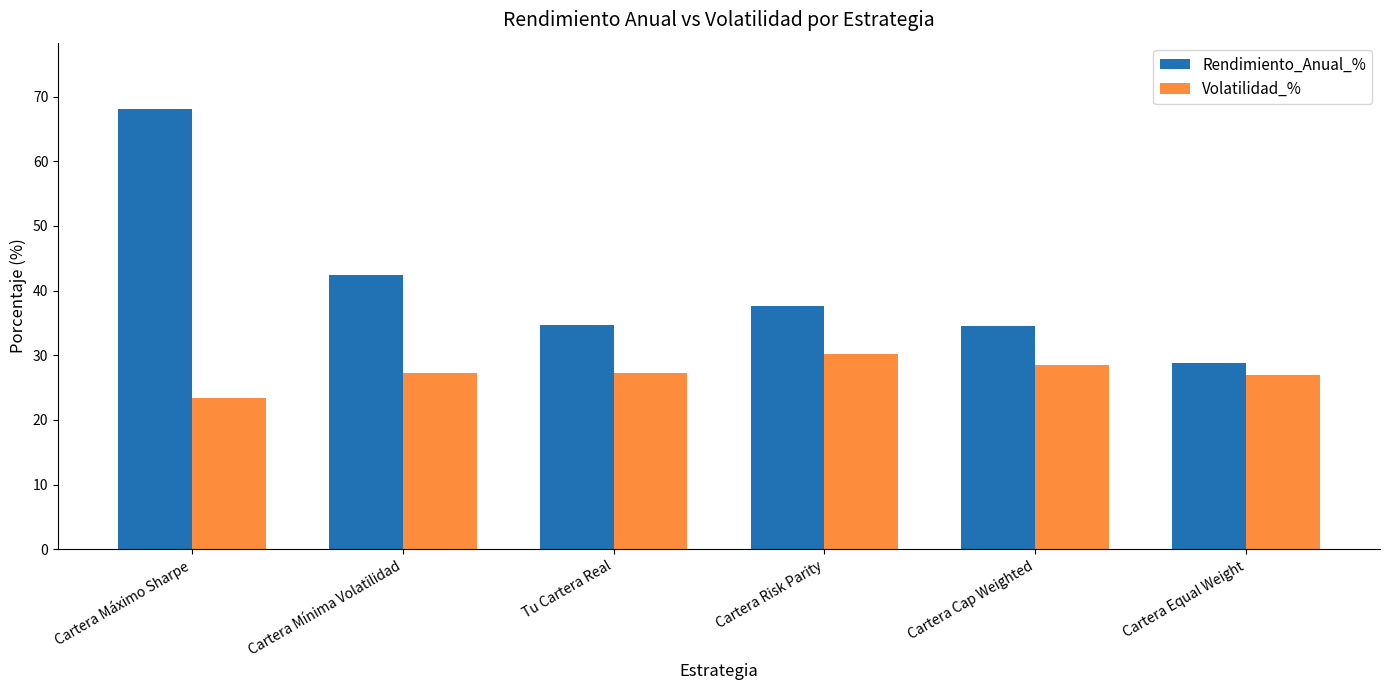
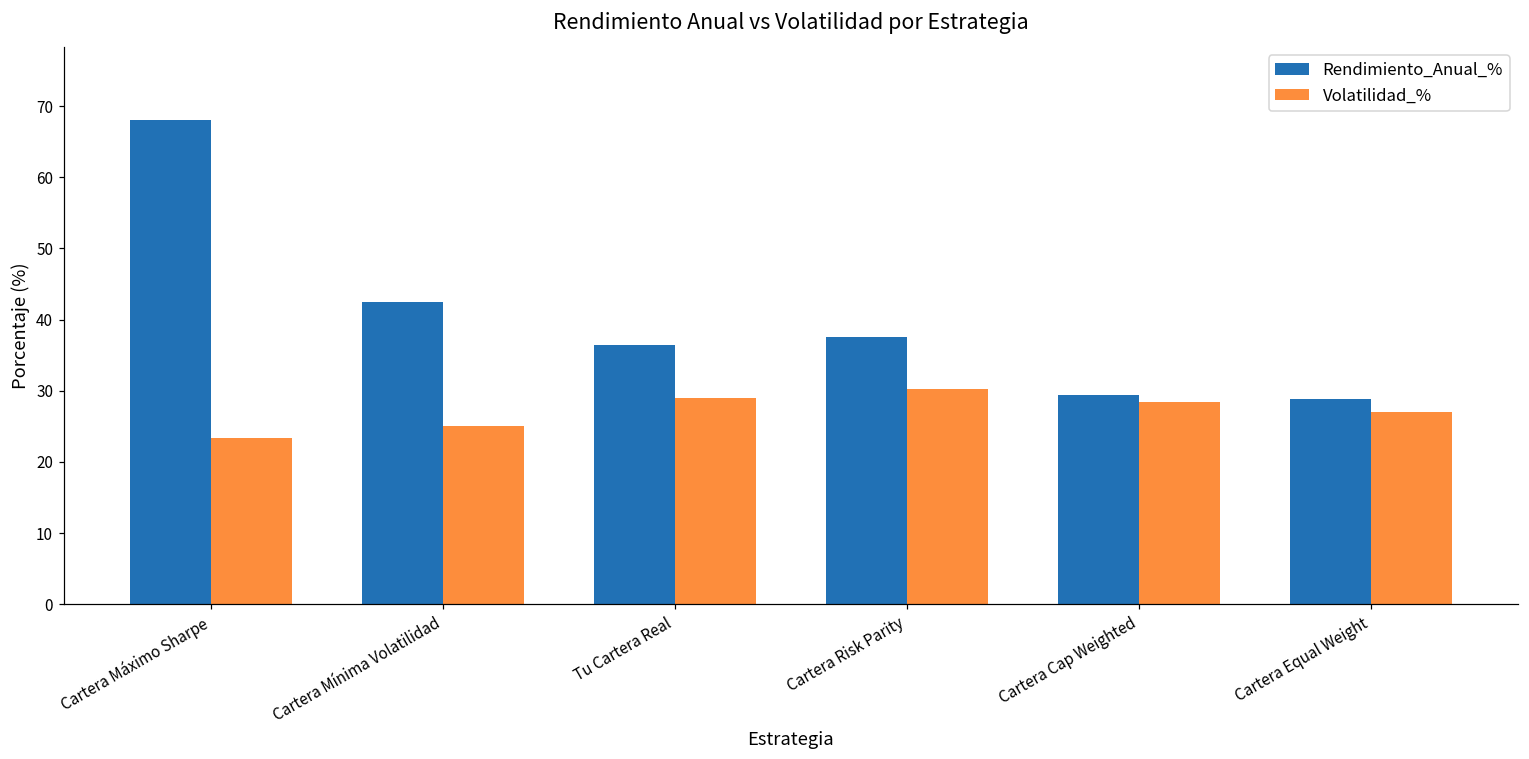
  {
    "Rendimiento_Anual_%": {
      "Cartera Máximo Sharpe": 68,
      "Cartera Mínima Volatilidad": 42,
-     "Tu Cartera Real": 35,
+     "Tu Cartera Real": 36,
      "Cartera Risk Parity": 38,
-     "Cartera Cap Weighted": 34,
+     "Cartera Cap Weighted": 29,
      "Cartera Equal Weight": 29
    },
    "Volatilidad_%": {
      "Cartera Máximo Sharpe": 23,
-     "Cartera Mínima Volatilidad": 27,
-     "Tu Cartera Real": 27,
+     "Cartera Mínima Volatilidad": 25,
+     "Tu Cartera Real": 29,
      "Cartera Risk Parity": 30,
      "Cartera Cap Weighted": 28,
      "Cartera Equal Weight": 27
    }
  }
